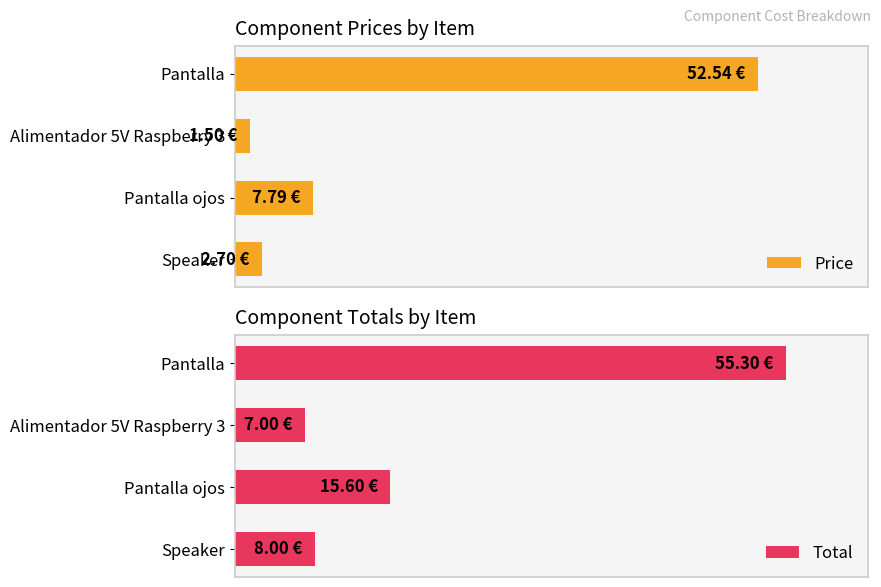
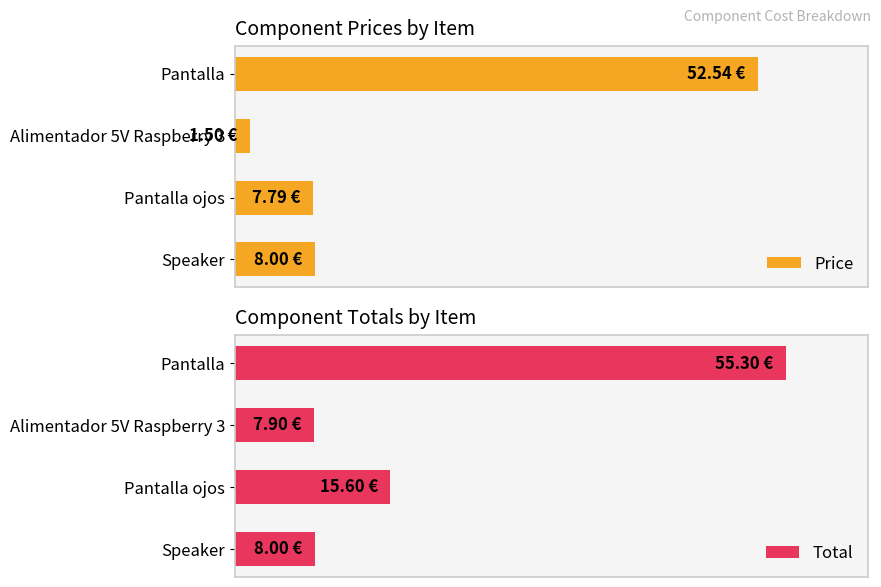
  {
    "Component Prices by Item": {
      "Pantalla": 52.54,
      "Alimentador 5V Raspberry 3": 1.50,
      "Pantalla ojos": 7.79,
-     "Speaker": 2.70
+     "Speaker": 8.00
    },
    "Component Totals by Item": {
      "Pantalla": 55.30,
-     "Alimentador 5V Raspberry 3": 7.00,
+     "Alimentador 5V Raspberry 3": 7.90,
      "Pantalla ojos": 15.60,
      "Speaker": 8.00
    }
  }
